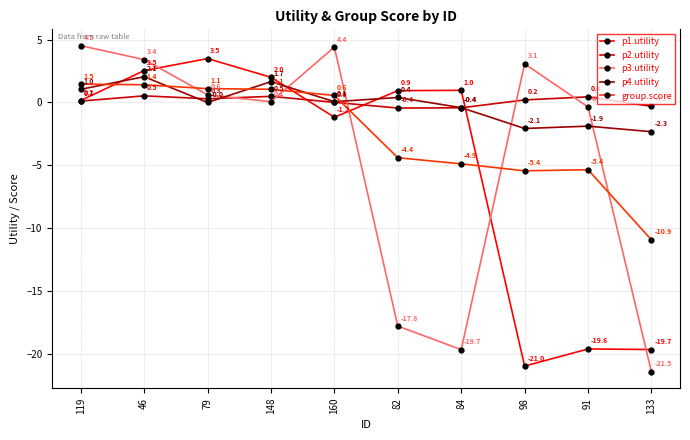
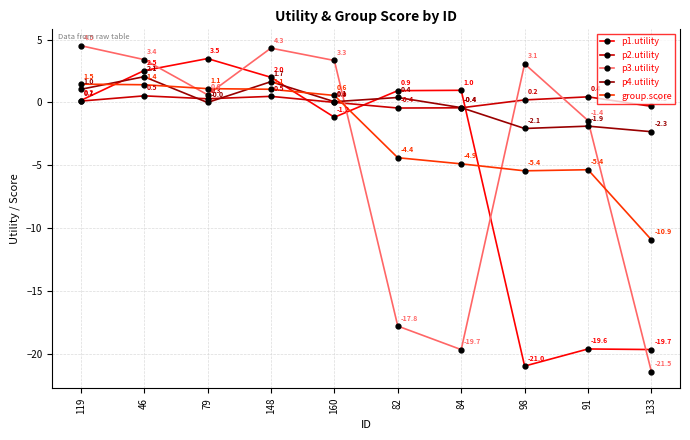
  {
    "p3.utility": {
      "46": 3.4,
-     "148": 0.1,
-     "160": 4.4,
+     "148": 4.3,
+     "160": 3.3,
      "82": -17.8,
      "84": -19.7,
      "98": 3.1,
-     "91": -0.4,
+     "91": -1.4,
      "133": -21.5
    }
  }
